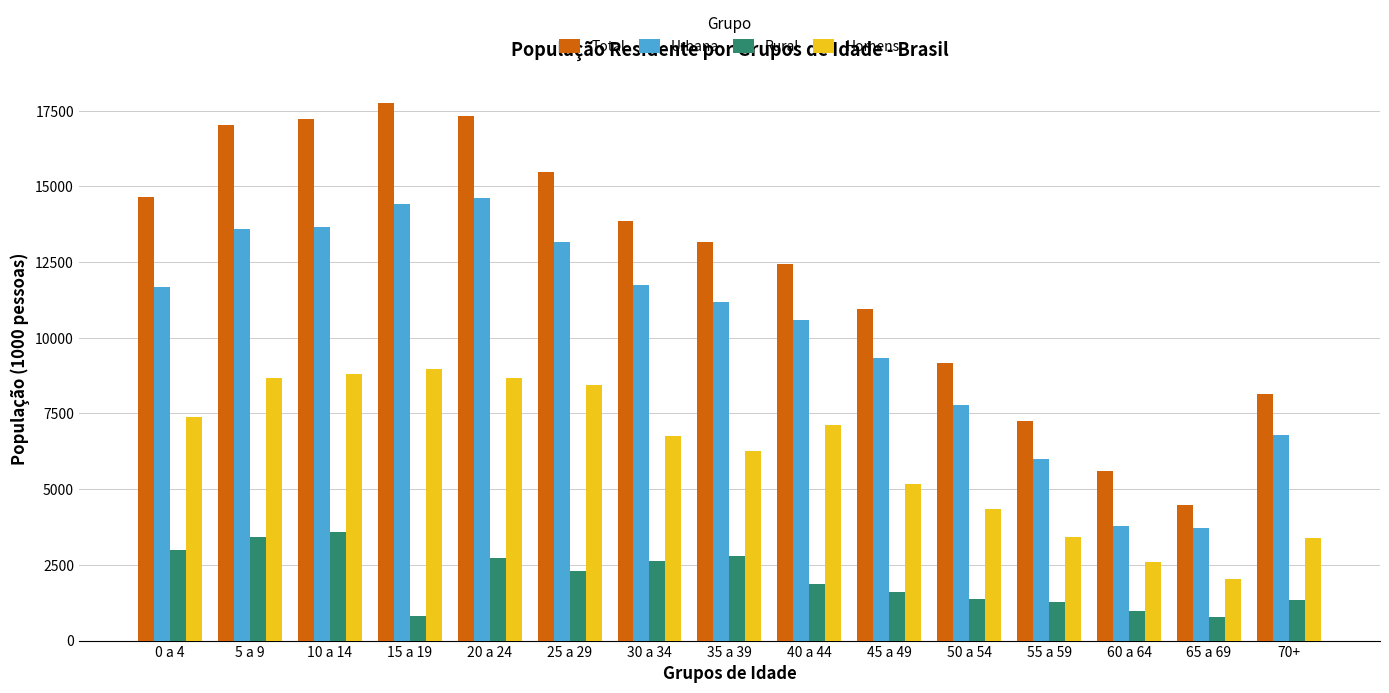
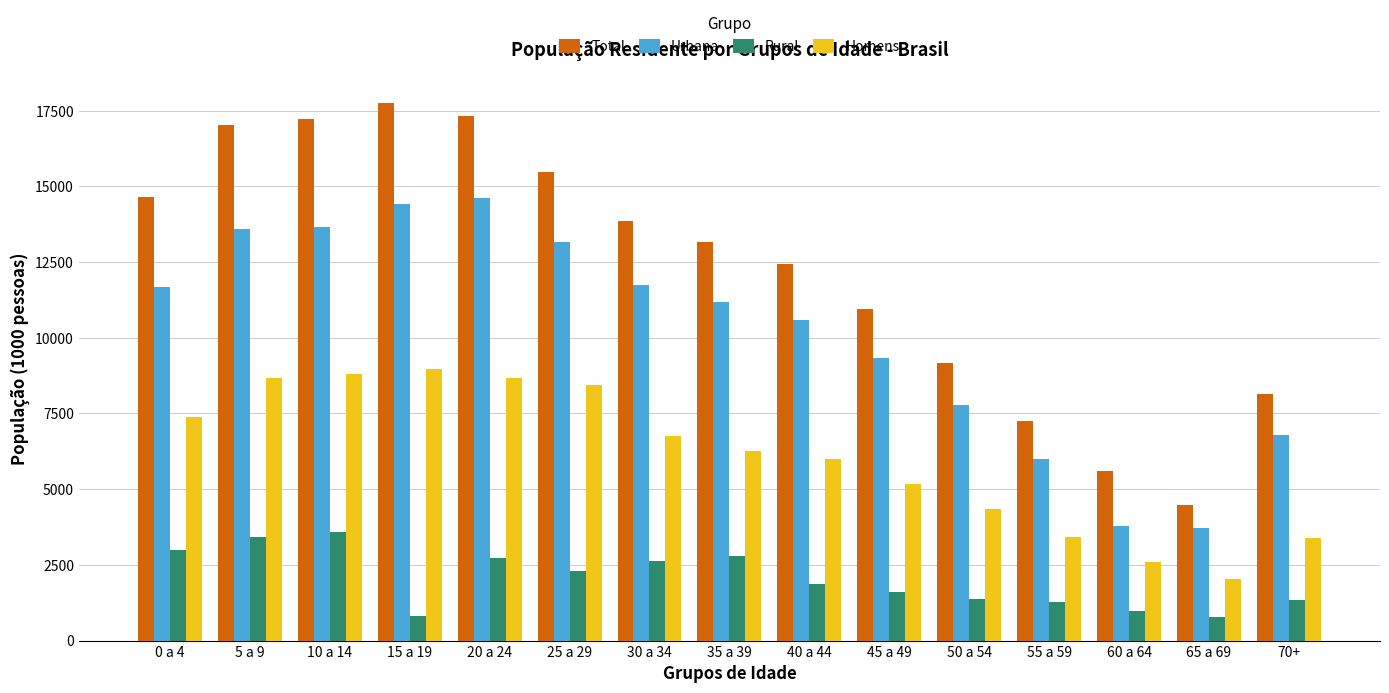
  {
    "Total": {
      "0 a 4": 14700,
      "5 a 9": 17000,
      "10 a 14": 17200,
      "15 a 19": 17800,
      "20 a 24": 17300,
      "25 a 29": 15500,
      "30 a 34": 13900,
      "35 a 39": 13200,
      "40 a 44": 12400,
      "45 a 49": 10900,
      "50 a 54": 9200,
      "55 a 59": 7300,
      "60 a 64": 5600,
      "65 a 69": 4500,
      "70+": 8100
    },
    "Urbana": {
      "0 a 4": 11700,
      "5 a 9": 13600,
      "10 a 14": 13600,
      "15 a 19": 14400,
      "20 a 24": 14600,
      "25 a 29": 13200,
      "30 a 34": 11700,
      "35 a 39": 11200,
      "40 a 44": 10600,
      "45 a 49": 9300,
      "50 a 54": 7800,
      "55 a 59": 6000,
      "60 a 64": 3800,
      "65 a 69": 3700,
      "70+": 6800
    },
    "Rural": {
      "0 a 4": 3000,
      "5 a 9": 3400,
      "10 a 14": 3600,
      "15 a 19": 800,
      "20 a 24": 2700,
      "25 a 29": 2300,
      "30 a 34": 2600,
      "35 a 39": 2800,
      "40 a 44": 1900,
      "45 a 49": 1600,
      "50 a 54": 1400,
      "55 a 59": 1300,
      "60 a 64": 1000,
      "65 a 69": 800,
      "70+": 1300
    },
    "Homens": {
      "0 a 4": 7400,
      "5 a 9": 8700,
      "10 a 14": 8800,
      "15 a 19": 9000,
      "20 a 24": 8700,
      "25 a 29": 8400,
      "30 a 34": 6700,
      "35 a 39": 6300,
-     "40 a 44": 7100,
+     "40 a 44": 6000,
      "45 a 49": 5200,
      "50 a 54": 4300,
      "55 a 59": 3400,
      "60 a 64": 2600,
      "65 a 69": 2000,
      "70+": 3400
    }
  }
